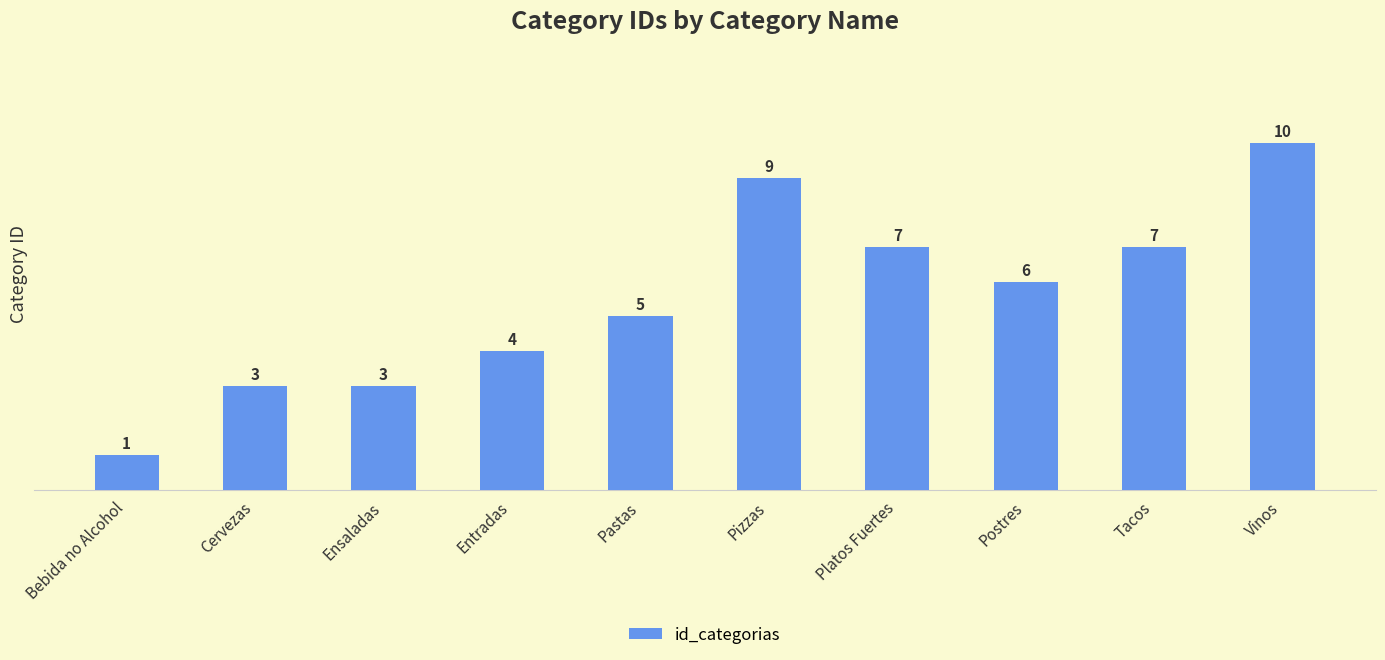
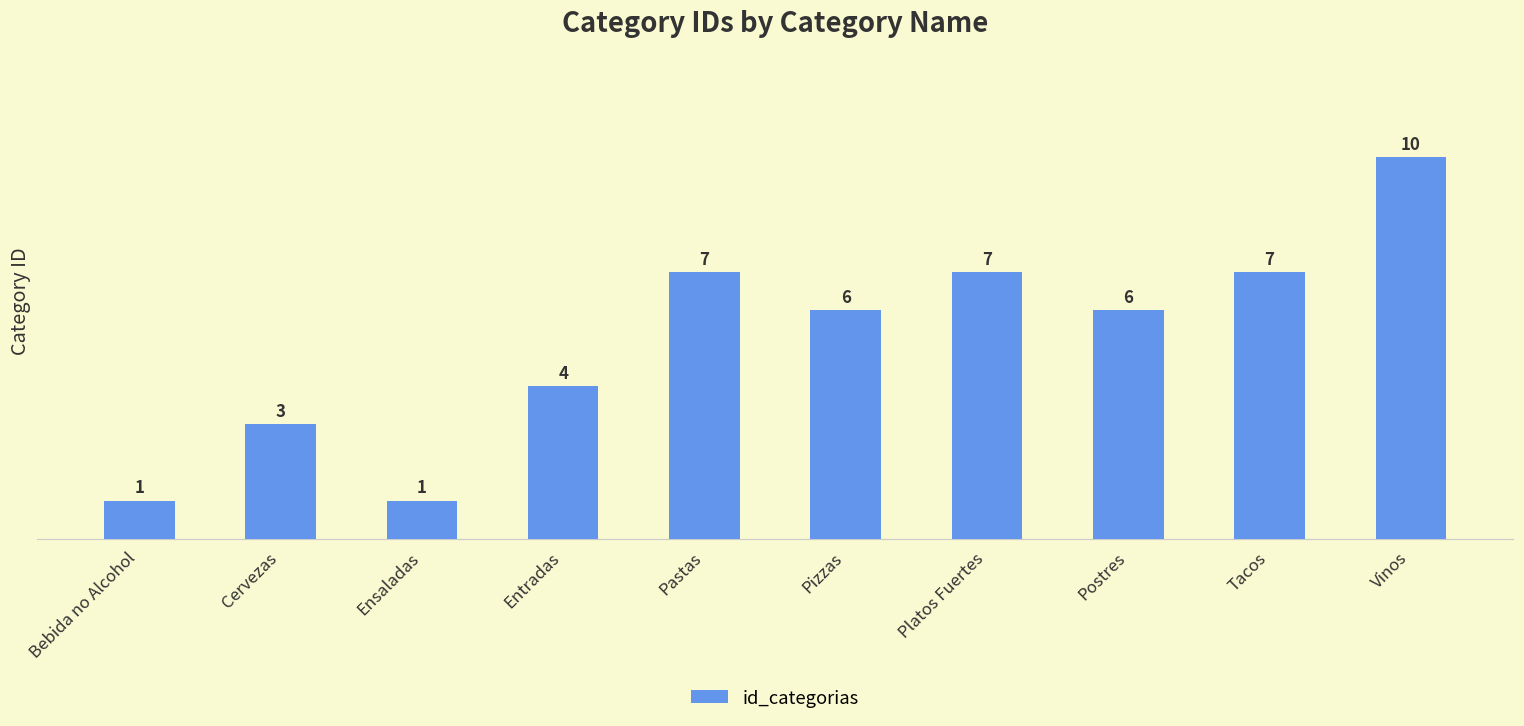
  {
    "Bebida no Alcohol": 1,
    "Cervezas": 3,
-   "Ensaladas": 3,
+   "Ensaladas": 1,
    "Entradas": 4,
-   "Pastas": 5,
-   "Pizzas": 9,
+   "Pastas": 7,
+   "Pizzas": 6,
    "Platos Fuertes": 7,
    "Postres": 6,
    "Tacos": 7,
    "Vinos": 10
  }
